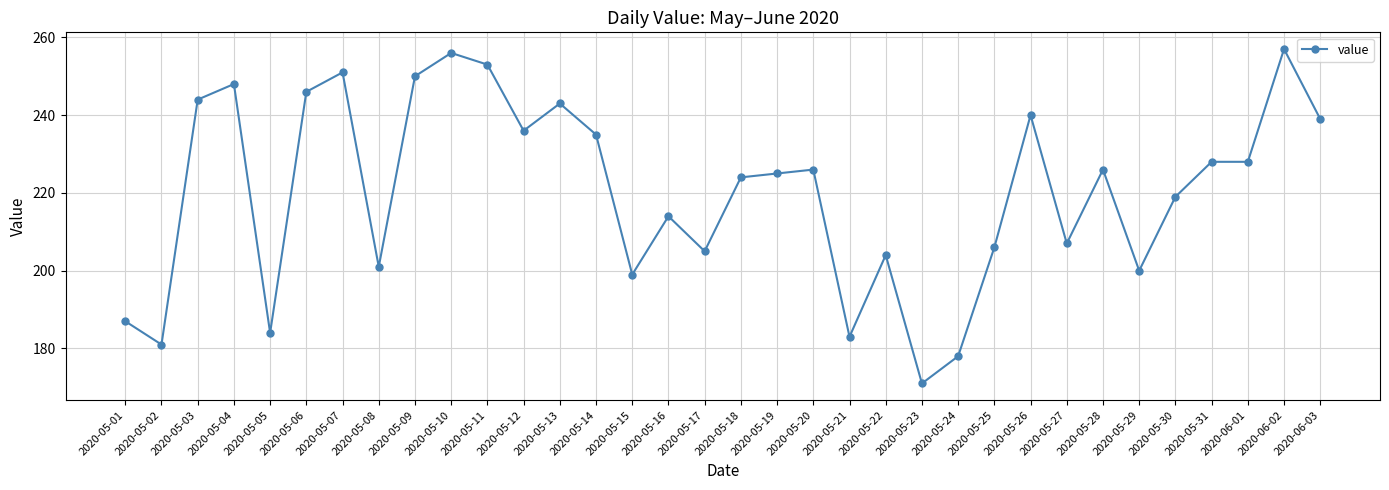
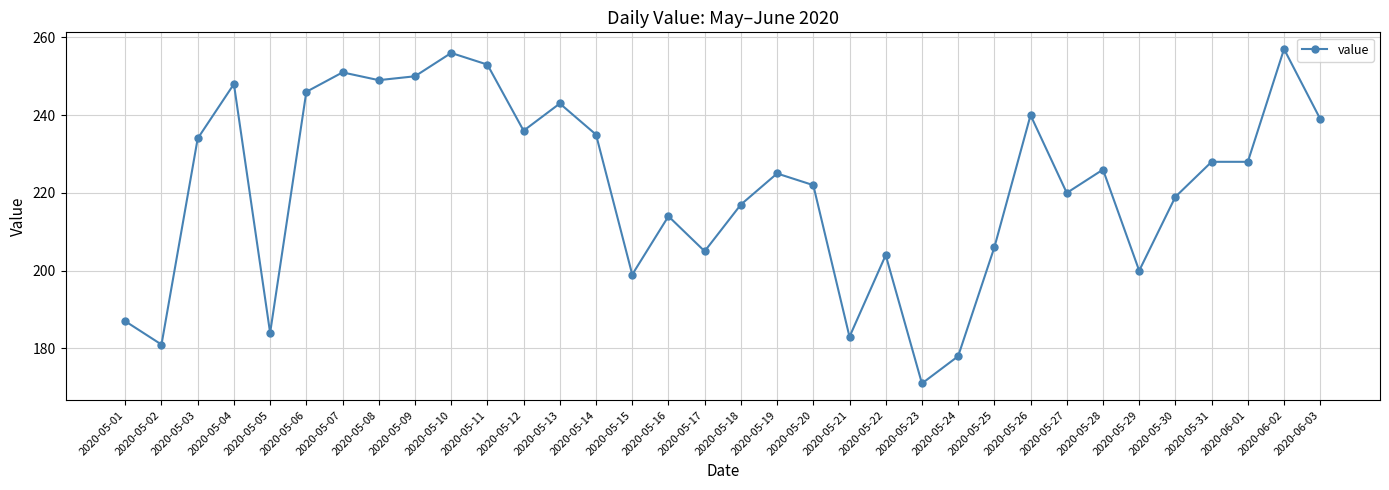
  {
    "2020-05-01": 187,
    "2020-05-02": 181,
-   "2020-05-03": 244,
+   "2020-05-03": 234,
    "2020-05-04": 248,
    "2020-05-05": 184,
    "2020-05-06": 246,
    "2020-05-07": 251,
-   "2020-05-08": 201,
+   "2020-05-08": 249,
    "2020-05-09": 250,
    "2020-05-10": 256,
    "2020-05-11": 253,
    "2020-05-12": 236,
    "2020-05-13": 243,
    "2020-05-14": 235,
    "2020-05-15": 199,
    "2020-05-16": 214,
    "2020-05-17": 205,
-   "2020-05-18": 224,
+   "2020-05-18": 217,
    "2020-05-19": 225,
-   "2020-05-20": 226,
+   "2020-05-20": 222,
    "2020-05-21": 183,
    "2020-05-22": 204,
    "2020-05-23": 171,
    "2020-05-24": 178,
    "2020-05-25": 206,
    "2020-05-26": 240,
-   "2020-05-27": 207,
+   "2020-05-27": 220,
    "2020-05-28": 226,
    "2020-05-29": 200,
    "2020-05-30": 219,
    "2020-05-31": 228,
    "2020-06-01": 228,
    "2020-06-02": 257,
    "2020-06-03": 239
  }
